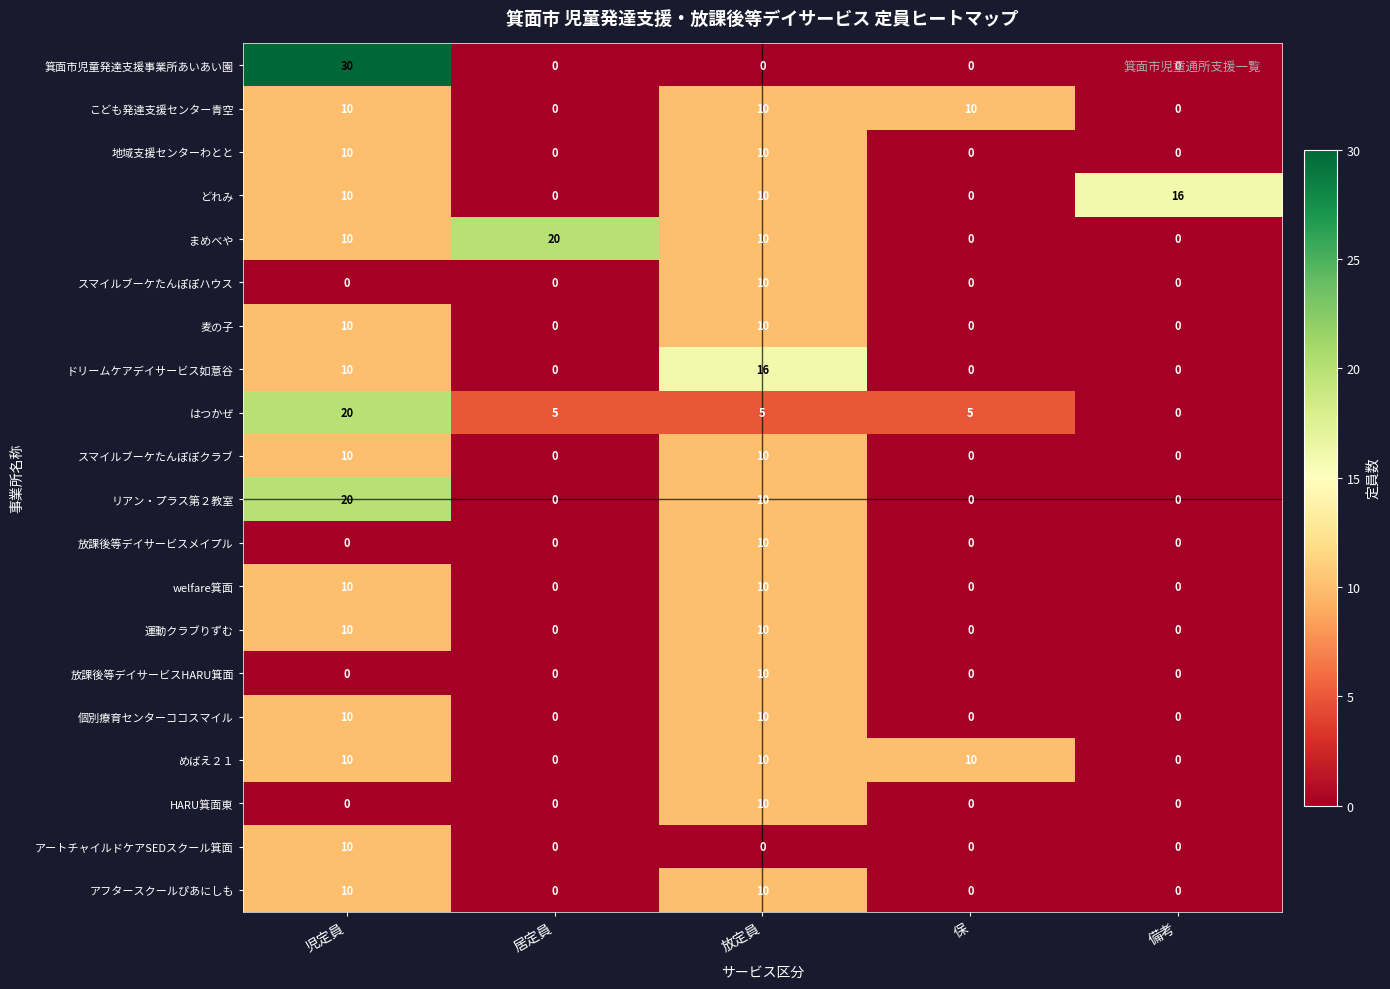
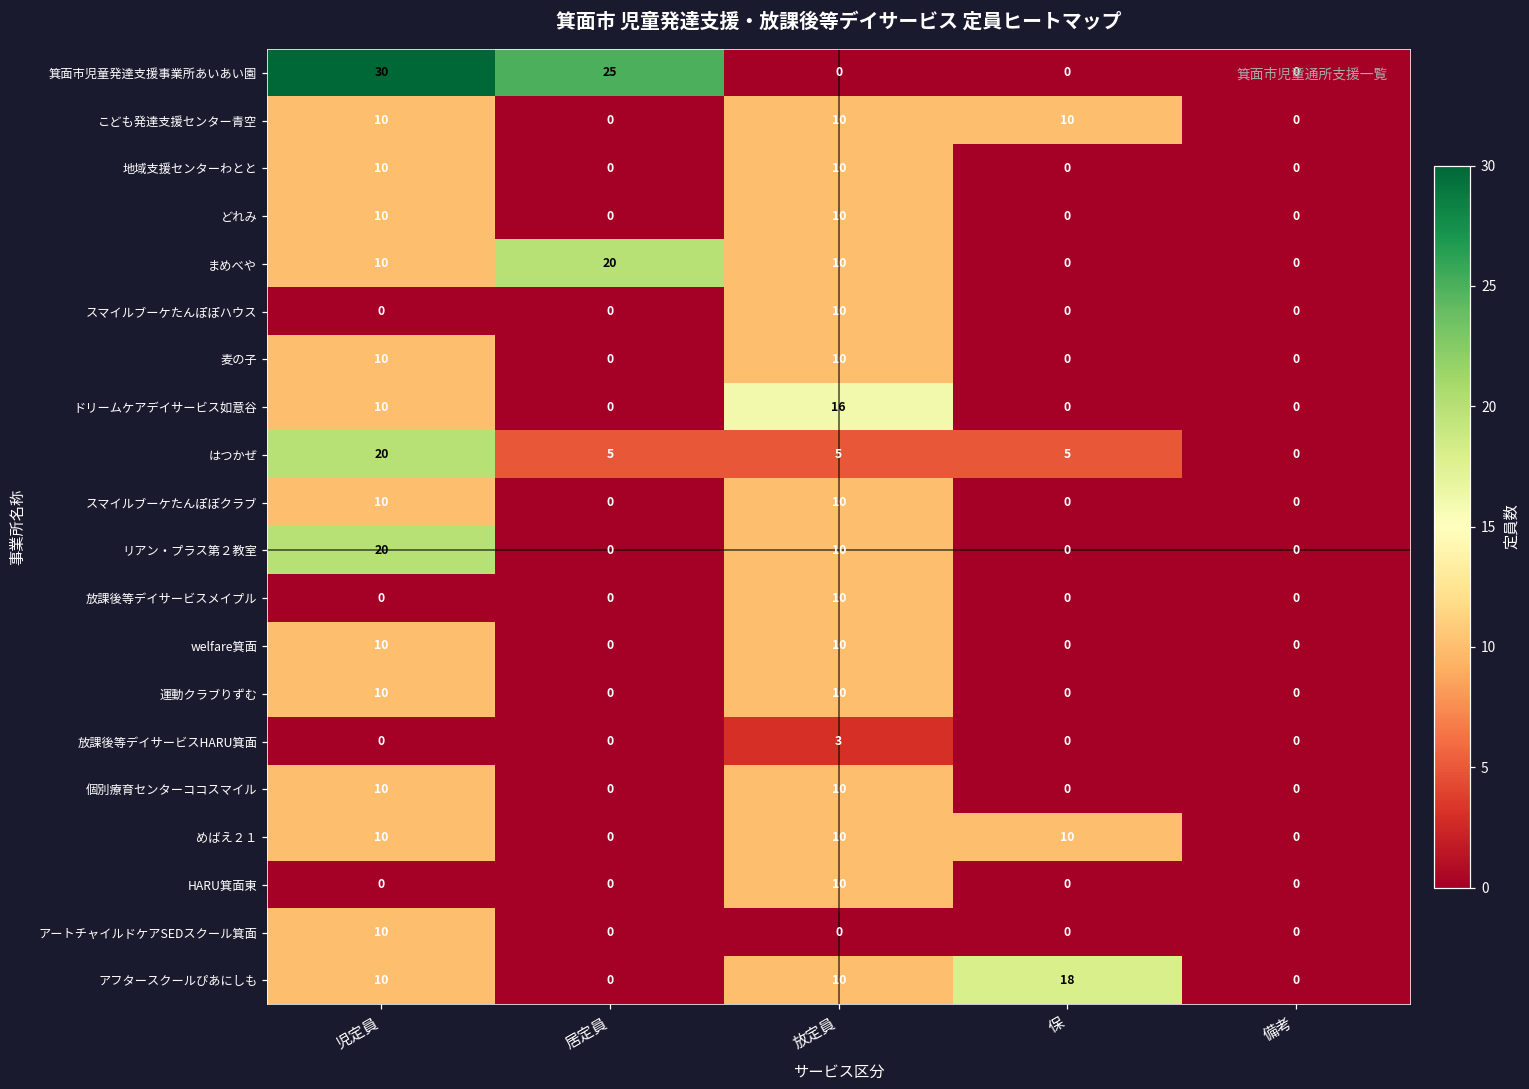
  {
    "箕面市児童発達支援事業所あいあい園": {
      "児定員": 30,
-     "居定員": 0,
+     "居定員": 25,
      "放定員": 0,
      "保": 0
    },
    "こども発達支援センター青空": {
      "児定員": 10,
      "居定員": 0,
      "放定員": 10,
      "保": 10,
      "備考": 0
    },
    "地域支援センターわとと": {
      "児定員": 10,
      "居定員": 0,
      "放定員": 10,
      "保": 0,
      "備考": 0
    },
    "どれみ": {
      "児定員": 10,
      "居定員": 0,
      "放定員": 10,
      "保": 0,
-     "備考": 16
+     "備考": 0
    },
    "まめべや": {
      "児定員": 10,
      "居定員": 20,
      "放定員": 10,
      "保": 0,
      "備考": 0
    },
    "スマイルブーケたんぽぽハウス": {
      "児定員": 0,
      "居定員": 0,
      "放定員": 10,
      "保": 0,
      "備考": 0
    },
    "麦の子": {
      "児定員": 10,
      "居定員": 0,
      "放定員": 10,
      "保": 0,
      "備考": 0
    },
    "ドリームケアデイサービス如意谷": {
      "児定員": 10,
      "居定員": 0,
      "放定員": 16,
      "保": 0,
      "備考": 0
    },
    "はつかぜ": {
      "児定員": 20,
      "居定員": 5,
      "放定員": 5,
      "保": 5,
      "備考": 0
    },
    "スマイルブーケたんぽぽクラブ": {
      "児定員": 10,
      "居定員": 0,
      "放定員": 10,
      "保": 0,
      "備考": 0
    },
    "リアン・プラス第２教室": {
      "児定員": 20,
      "居定員": 0,
      "放定員": 10,
      "保": 0,
      "備考": 0
    },
    "放課後等デイサービスメイプル": {
      "児定員": 0,
      "居定員": 0,
      "放定員": 10,
      "保": 0,
      "備考": 0
    },
    "welfare箕面": {
      "児定員": 10,
      "居定員": 0,
      "放定員": 10,
      "保": 0,
      "備考": 0
    },
    "運動クラブりずむ": {
      "児定員": 10,
      "居定員": 0,
      "放定員": 10,
      "保": 0,
      "備考": 0
    },
    "放課後等デイサービスHARU箕面": {
      "児定員": 0,
      "居定員": 0,
-     "放定員": 10,
+     "放定員": 3,
      "保": 0,
      "備考": 0
    },
    "個別療育センターココスマイル": {
      "児定員": 10,
      "居定員": 0,
      "放定員": 10,
      "保": 0,
      "備考": 0
    },
    "めばえ２１": {
      "児定員": 10,
      "居定員": 0,
      "放定員": 10,
      "保": 10,
      "備考": 0
    },
    "HARU箕面東": {
      "児定員": 0,
      "居定員": 0,
      "放定員": 10,
      "保": 0,
      "備考": 0
    },
    "アートチャイルドケアSEDスクール箕面": {
      "児定員": 10,
      "居定員": 0,
      "放定員": 0,
      "保": 0,
      "備考": 0
    },
    "アフタースクールぴあにしも": {
      "児定員": 10,
      "居定員": 0,
      "放定員": 10,
-     "保": 0,
+     "保": 18,
      "備考": 0
    }
  }
